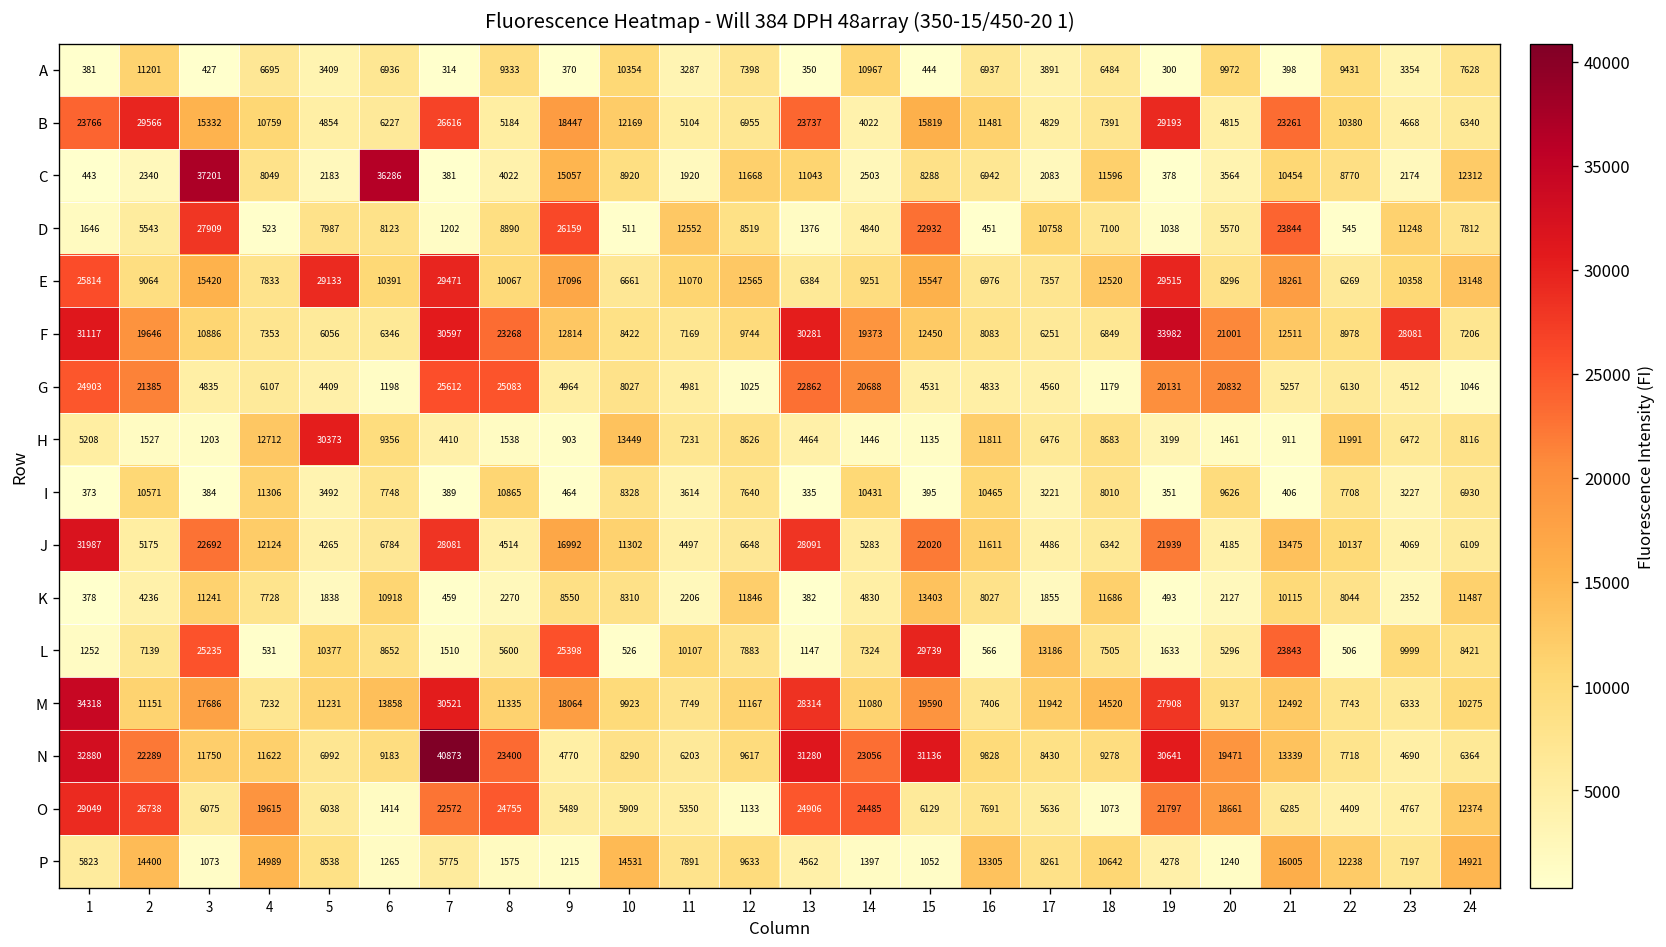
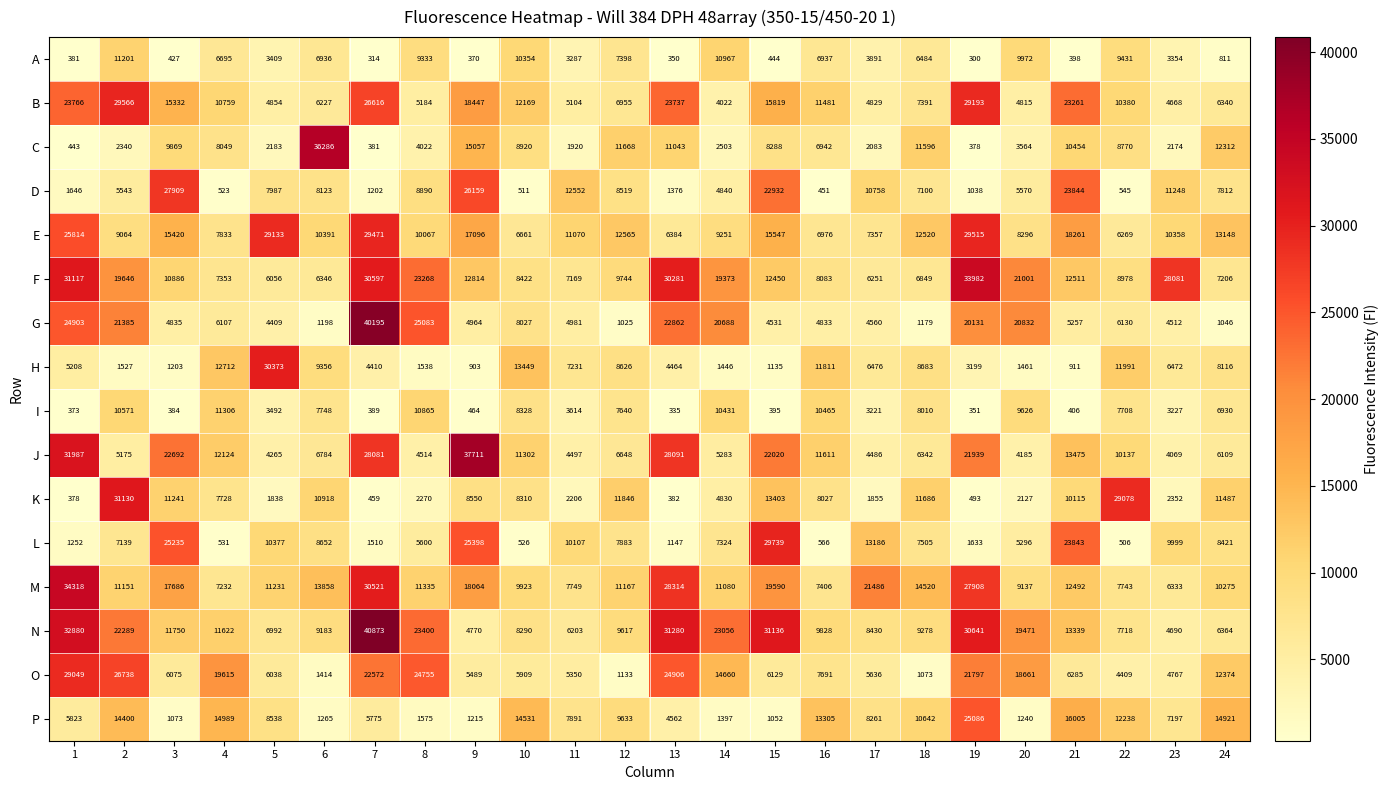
  {
    "A": {
      "1": 381,
      "2": 11201,
      "3": 427,
      "4": 6695,
      "5": 3409,
      "6": 6936,
      "7": 314,
      "8": 9333,
      "9": 370,
      "10": 10354,
      "11": 3287,
      "12": 7398,
      "13": 350,
      "14": 10967,
      "15": 444,
      "16": 6937,
      "17": 3891,
      "18": 6484,
      "19": 300,
      "20": 9972,
      "21": 398,
      "22": 9431,
      "23": 3354,
-     "24": 7628
+     "24": 811
    },
    "C": {
      "1": 443,
      "2": 2340,
-     "3": 37201,
+     "3": 9869,
      "4": 8049,
      "5": 2183,
      "6": 36286,
      "7": 381,
      "8": 4022,
      "9": 15057,
      "10": 8920,
      "11": 1920,
      "12": 11668,
      "13": 11043,
      "14": 2503,
      "15": 8288,
      "16": 6942,
      "17": 2083,
      "18": 11596,
      "19": 378,
      "20": 3564,
      "21": 10454,
      "22": 8770,
      "23": 2174,
      "24": 12312
    },
    "G": {
      "1": 24903,
      "2": 21385,
      "3": 4835,
      "4": 6107,
      "5": 4409,
      "6": 1198,
-     "7": 25612,
+     "7": 40195,
      "8": 25083,
      "9": 4964,
      "10": 8027,
      "11": 4981,
      "12": 1025,
      "13": 22862,
      "14": 20688,
      "15": 4531,
      "16": 4833,
      "17": 4560,
      "18": 1179,
      "19": 20131,
      "20": 20832,
      "21": 5257,
      "22": 6130,
      "23": 4512,
      "24": 1046
    },
    "J": {
      "1": 31987,
      "2": 5175,
      "3": 22692,
      "4": 12124,
      "5": 4265,
      "6": 6784,
      "7": 28081,
      "8": 4514,
-     "9": 16992,
+     "9": 37711,
      "10": 11302,
      "11": 4497,
      "12": 6648,
      "13": 28091,
      "14": 5283,
      "15": 22020,
      "16": 11611,
      "17": 4486,
      "18": 6342,
      "19": 21939,
      "20": 4185,
      "21": 13475,
      "22": 10137,
      "23": 4069,
      "24": 6109
    },
    "K": {
      "1": 378,
-     "2": 4236,
+     "2": 31130,
      "3": 11241,
      "4": 7728,
      "5": 1838,
      "6": 10918,
      "7": 459,
      "8": 2270,
      "9": 8550,
      "10": 8310,
      "11": 2206,
      "12": 11846,
      "13": 382,
      "14": 4830,
      "15": 13403,
      "16": 8027,
      "17": 1855,
      "18": 11686,
      "19": 493,
      "20": 2127,
      "21": 10115,
-     "22": 8044,
+     "22": 29078,
      "23": 2352,
      "24": 11487
    },
    "M": {
      "1": 34318,
      "2": 11151,
      "3": 17686,
      "4": 7232,
      "5": 11231,
      "6": 13858,
      "7": 30521,
      "8": 11335,
      "9": 18064,
      "10": 9923,
      "11": 7749,
      "12": 11167,
      "13": 28314,
      "14": 11080,
      "15": 19590,
      "16": 7406,
-     "17": 11942,
+     "17": 21486,
      "18": 14520,
      "19": 27908,
      "20": 9137,
      "21": 12492,
      "22": 7743,
      "23": 6333,
      "24": 10275
    },
    "O": {
      "1": 29049,
      "2": 26738,
      "3": 6075,
      "4": 19615,
      "5": 6038,
      "6": 1414,
      "7": 22572,
      "8": 24755,
      "9": 5489,
      "10": 5909,
      "11": 5350,
      "12": 1133,
      "13": 24906,
-     "14": 24485,
+     "14": 14660,
      "15": 6129,
      "16": 7691,
      "17": 5636,
      "18": 1073,
      "19": 21797,
      "20": 18661,
      "21": 6285,
      "22": 4409,
      "23": 4767,
      "24": 12374
    },
    "P": {
      "1": 5823,
      "2": 14400,
      "3": 1073,
      "4": 14989,
      "5": 8538,
      "6": 1265,
      "7": 5775,
      "8": 1575,
      "9": 1215,
      "10": 14531,
      "11": 7891,
      "12": 9633,
      "13": 4562,
      "14": 1397,
      "15": 1052,
      "16": 13305,
      "17": 8261,
      "18": 10642,
-     "19": 4278,
+     "19": 25086,
      "20": 1240,
      "21": 16005,
      "22": 12238,
      "23": 7197,
      "24": 14921
    }
  }
